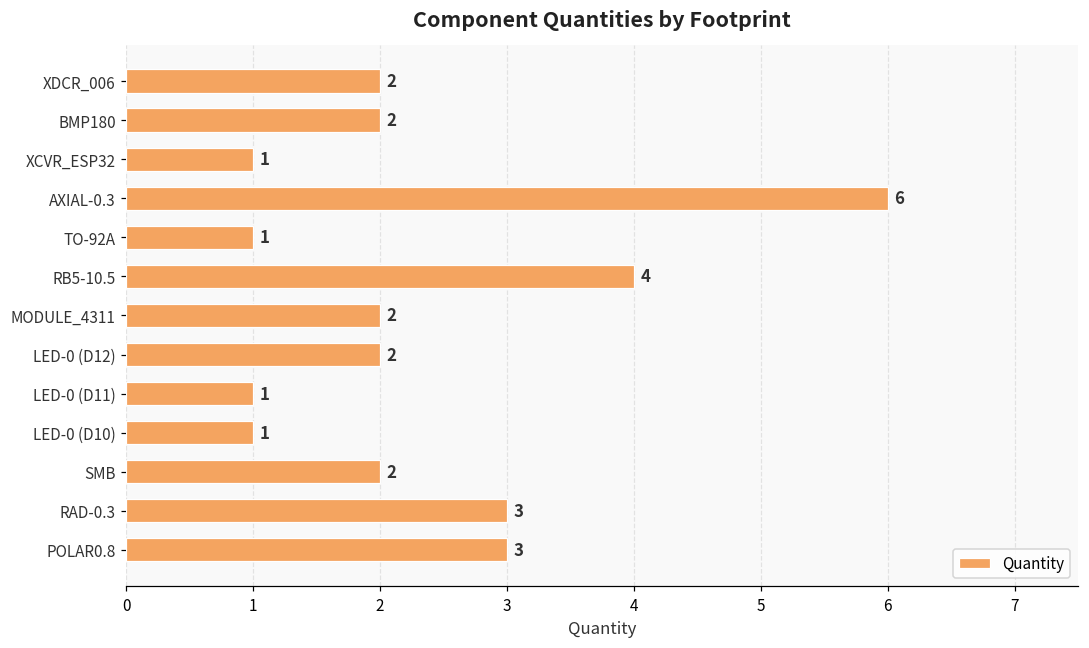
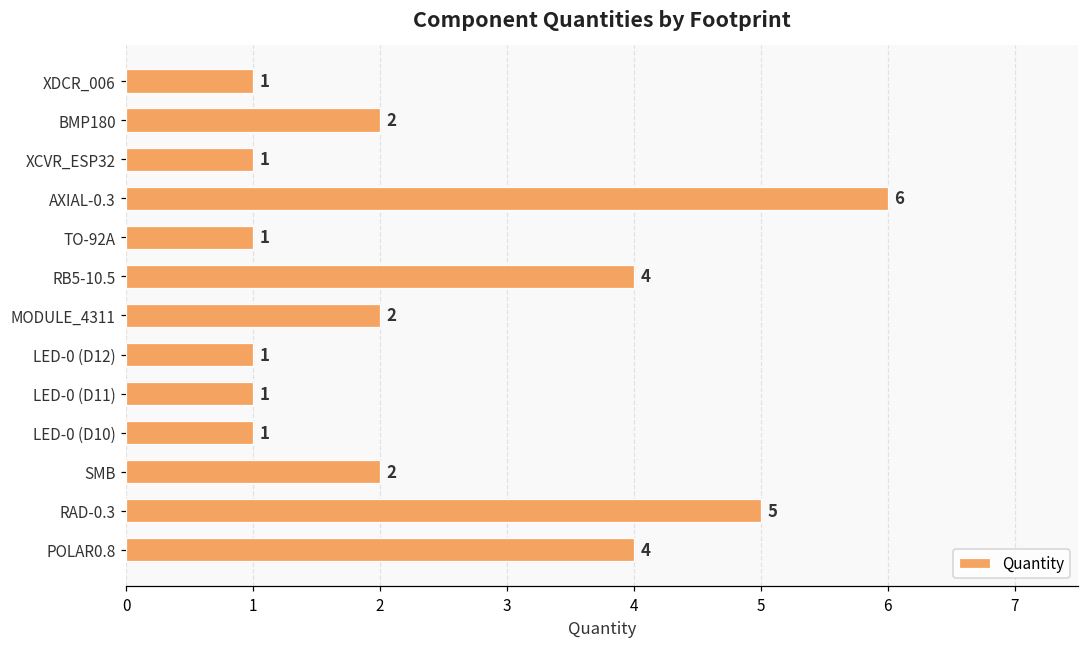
  {
-   "XDCR_006": 2,
+   "XDCR_006": 1,
    "BMP180": 2,
    "XCVR_ESP32": 1,
    "AXIAL-0.3": 6,
    "TO-92A": 1,
    "RB5-10.5": 4,
    "MODULE_4311": 2,
-   "LED-0 (D12)": 2,
+   "LED-0 (D12)": 1,
    "LED-0 (D11)": 1,
    "LED-0 (D10)": 1,
    "SMB": 2,
-   "RAD-0.3": 3,
-   "POLAR0.8": 3
+   "RAD-0.3": 5,
+   "POLAR0.8": 4
  }
